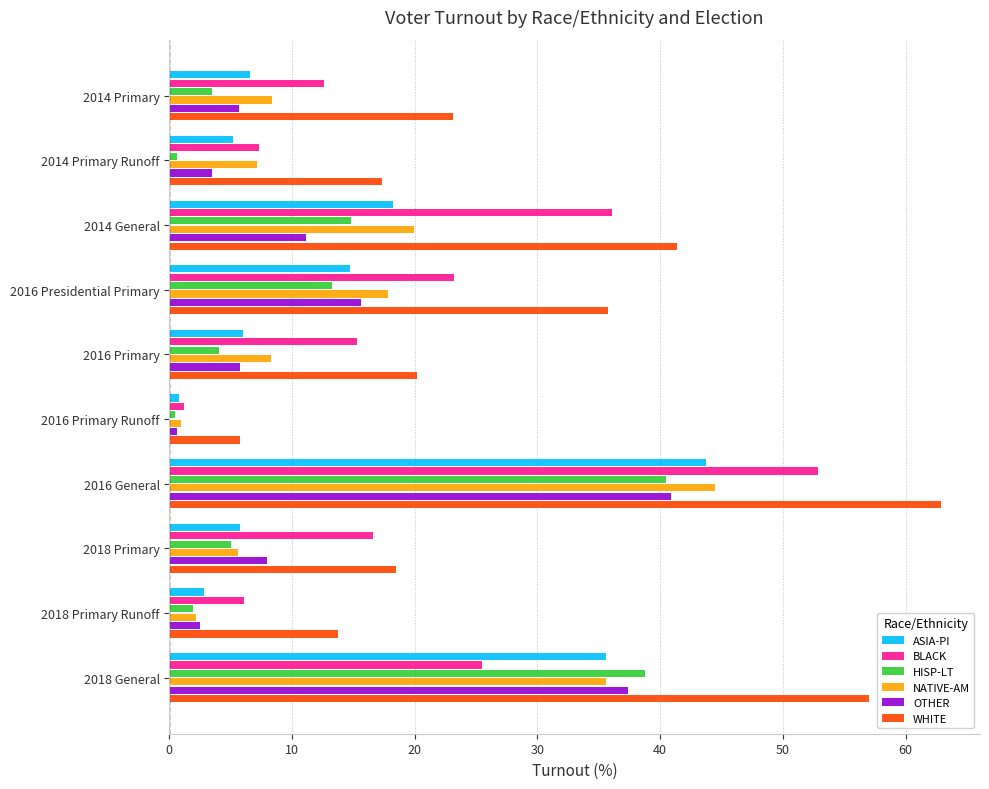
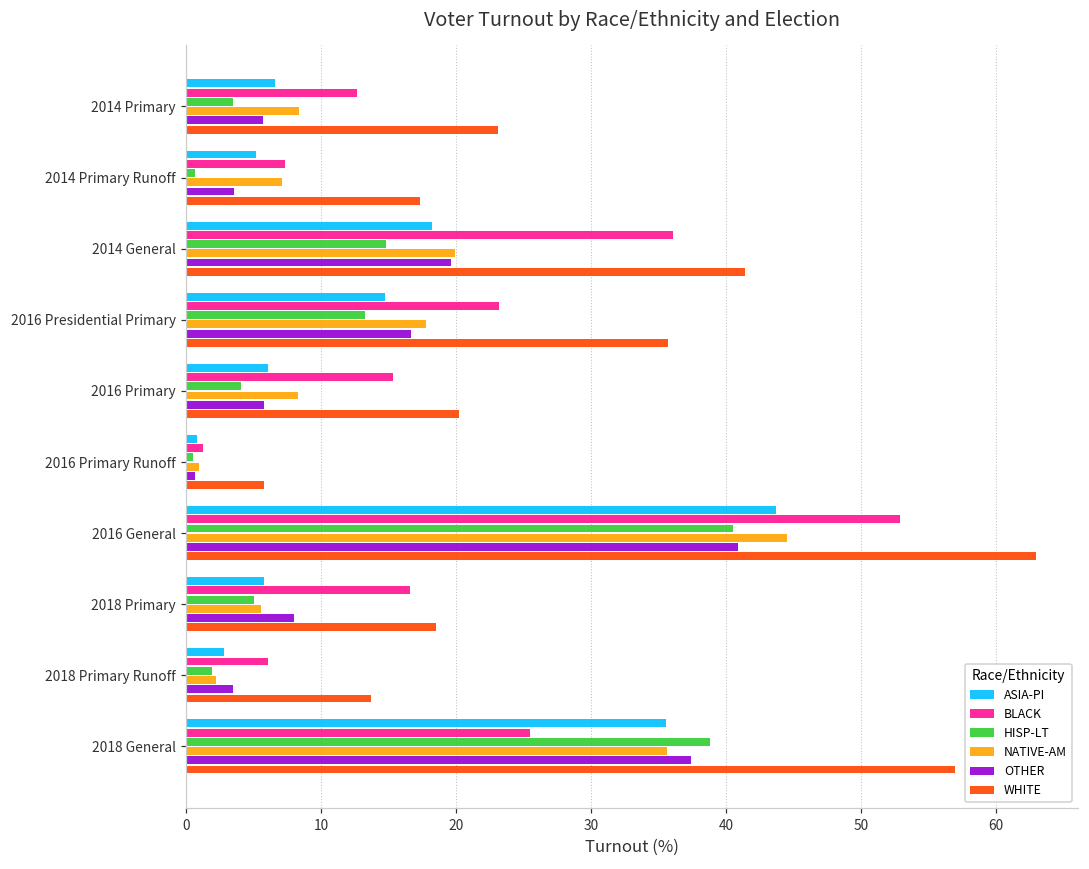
  {
    "ASIA-PI": {
      "2014 Primary": 6.6,
      "2014 Primary Runoff": 5.2,
      "2014 General": 18.2,
      "2016 Presidential Primary": 14.7,
      "2016 Primary": 6.0,
      "2016 Primary Runoff": 0.8,
      "2016 General": 43.7,
      "2018 Primary": 5.8,
      "2018 Primary Runoff": 2.8,
      "2018 General": 35.6
    },
    "BLACK": {
      "2014 Primary": 12.6,
      "2014 Primary Runoff": 7.3,
      "2014 General": 36.1,
      "2016 Presidential Primary": 23.2,
      "2016 Primary": 15.3,
      "2016 Primary Runoff": 1.2,
      "2016 General": 52.9,
      "2018 Primary": 16.6,
      "2018 Primary Runoff": 6.1,
      "2018 General": 25.5
    },
    "HISP-LT": {
      "2014 Primary": 3.5,
      "2014 Primary Runoff": 0.7,
      "2014 General": 14.8,
      "2016 Presidential Primary": 13.2,
      "2016 Primary": 4.1,
      "2016 Primary Runoff": 0.5,
      "2016 General": 40.5,
      "2018 Primary": 5.0,
      "2018 Primary Runoff": 1.9,
      "2018 General": 38.8
    },
    "NATIVE-AM": {
      "2014 Primary": 8.4,
      "2014 Primary Runoff": 7.1,
      "2014 General": 19.9,
      "2016 Presidential Primary": 17.8,
      "2016 Primary": 8.3,
      "2016 Primary Runoff": 0.9,
      "2016 General": 44.5,
      "2018 Primary": 5.6,
      "2018 Primary Runoff": 2.2,
      "2018 General": 35.6
    },
    "OTHER": {
      "2014 Primary": 5.7,
      "2014 Primary Runoff": 3.5,
-     "2014 General": 11.1,
-     "2016 Presidential Primary": 15.6,
+     "2014 General": 19.6,
+     "2016 Presidential Primary": 16.6,
      "2016 Primary": 5.8,
      "2016 Primary Runoff": 0.6,
      "2016 General": 40.9,
      "2018 Primary": 8.0,
-     "2018 Primary Runoff": 2.5,
+     "2018 Primary Runoff": 3.5,
      "2018 General": 37.4
    },
    "WHITE": {
      "2014 Primary": 23.1,
      "2014 Primary Runoff": 17.3,
      "2014 General": 41.4,
      "2016 Presidential Primary": 35.7,
      "2016 Primary": 20.2,
      "2016 Primary Runoff": 5.8,
      "2016 General": 62.9,
      "2018 Primary": 18.5,
      "2018 Primary Runoff": 13.7,
      "2018 General": 57.0
    }
  }
